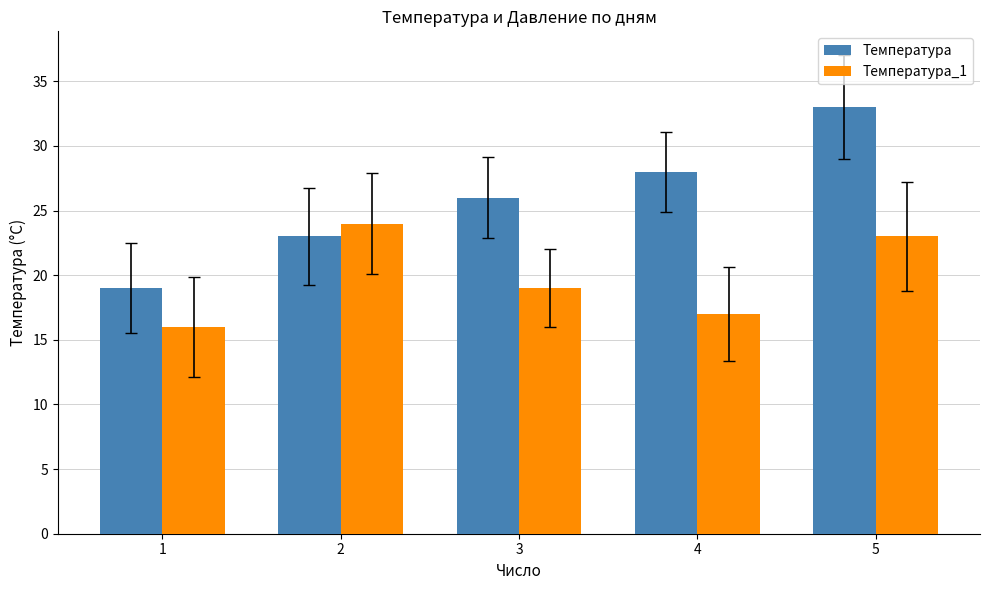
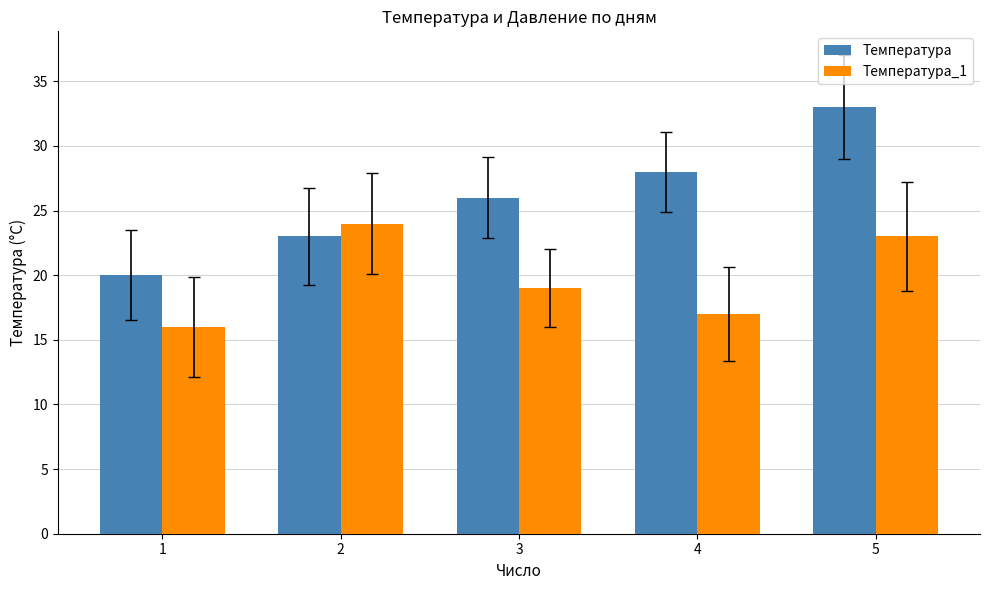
  {
    "Температура": {
-     "1": 19,
+     "1": 20,
      "2": 23,
      "3": 26,
      "4": 28,
      "5": 33
    },
    "Температура_1": {
      "1": 16,
      "2": 24,
      "3": 19,
      "4": 17,
      "5": 23
    }
  }
